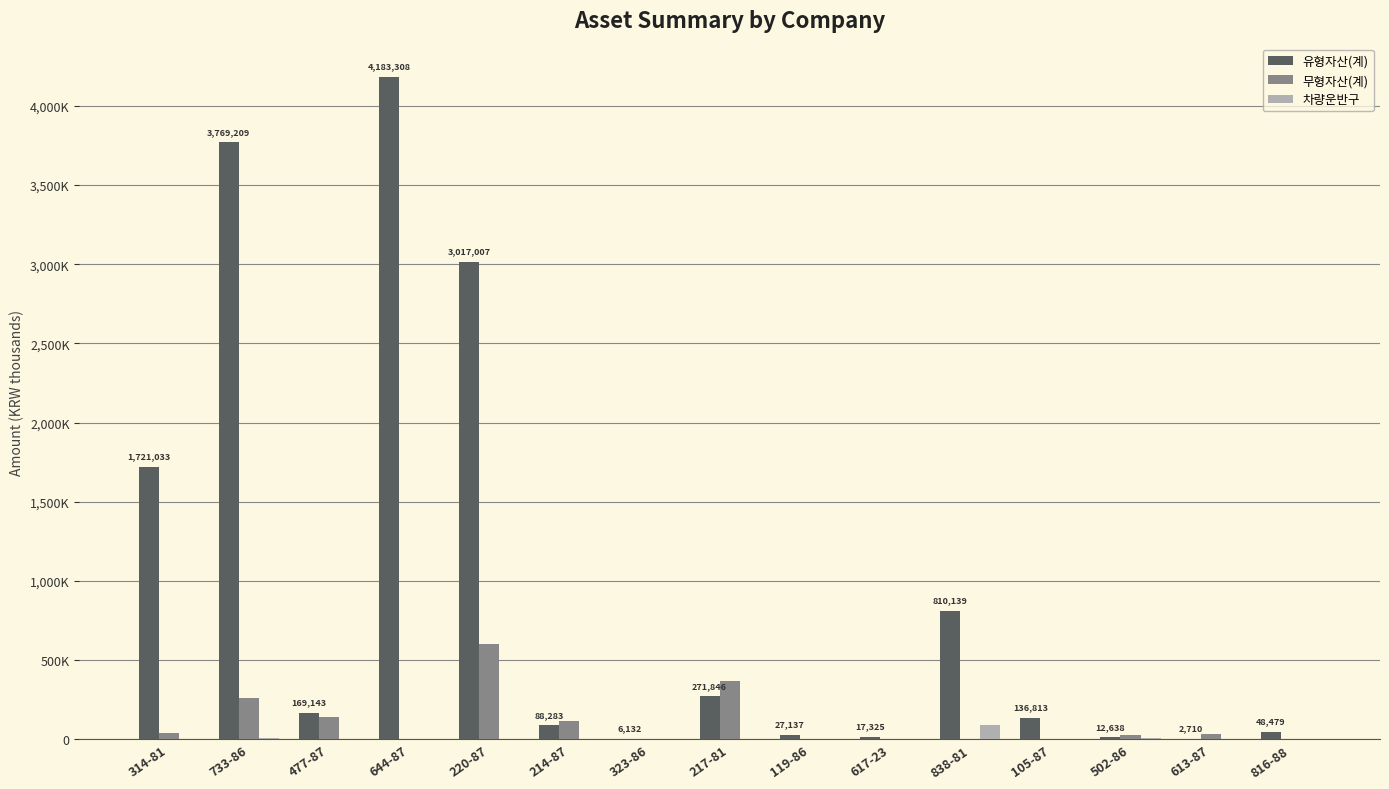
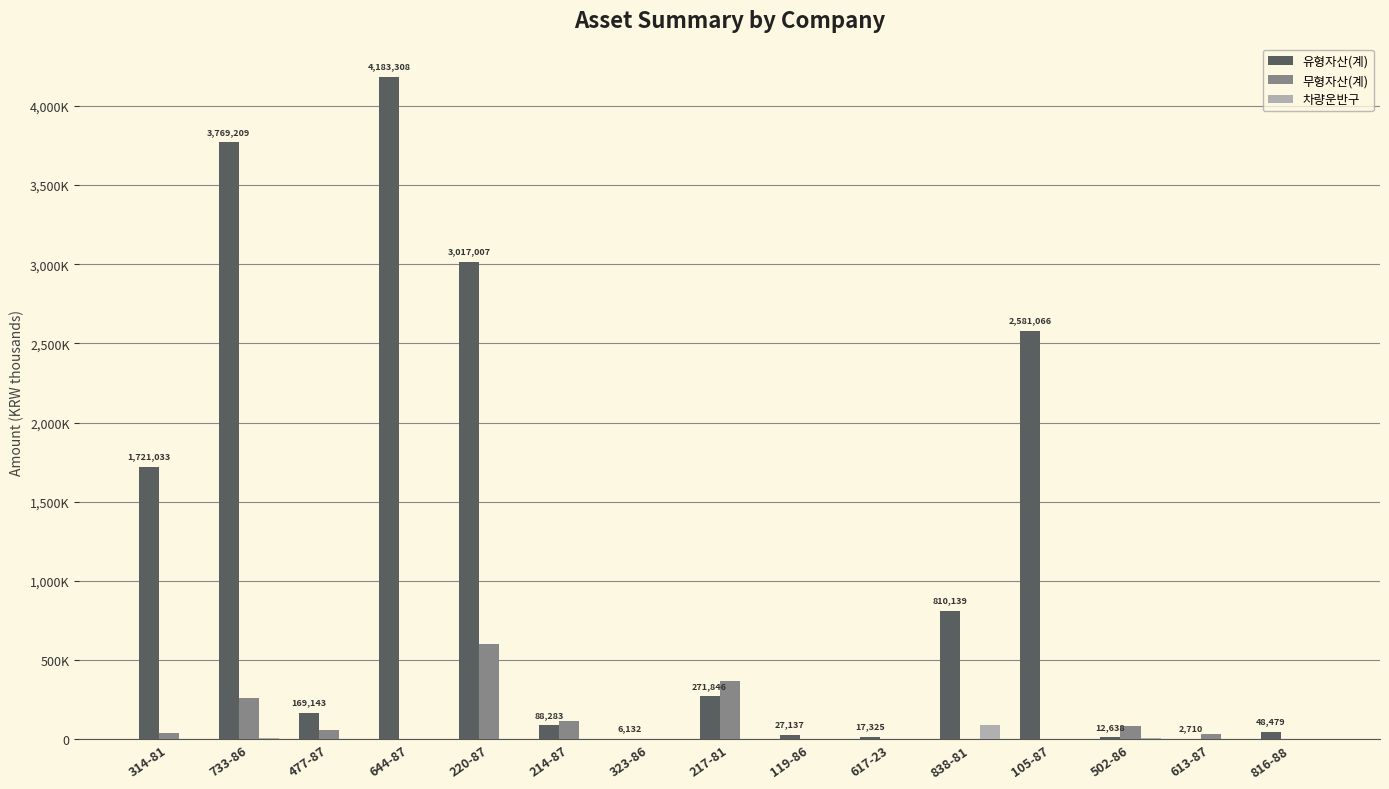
  {
    "유형자산(계)": {
      "314-81": "1,721,033",
      "733-86": "3,769,209",
      "477-87": "169,143",
      "644-87": "4,183,308",
      "220-87": "3,017,007",
      "214-87": "88,283",
      "323-86": "6,132",
      "217-81": "271,846",
      "119-86": "27,137",
      "617-23": "17,325",
      "838-81": "810,139",
-     "105-87": "136,813",
+     "105-87": "2,581,066",
      "502-86": "12,638",
      "613-87": "2,710",
      "816-88": "48,479"
    },
    "무형자산(계)": {
      "314-81": "40,000",
      "733-86": "260,000",
-     "477-87": "140,000",
+     "477-87": "60,000",
      "644-87": "0",
      "220-87": "610,000",
      "323-86": "0",
      "119-86": "0",
      "617-23": "0",
      "838-81": "0",
      "105-87": "0",
-     "502-86": "30,000",
+     "502-86": "80,000",
      "613-87": "30,000",
      "816-88": "0"
    },
    "차량운반구": {
      "314-81": "0",
      "477-87": "0",
      "644-87": "0",
      "323-86": "0",
      "217-81": "0",
      "119-86": "0",
      "617-23": "0",
      "838-81": "90,000",
      "105-87": "0",
      "613-87": "0",
      "816-88": "0"
    }
  }
